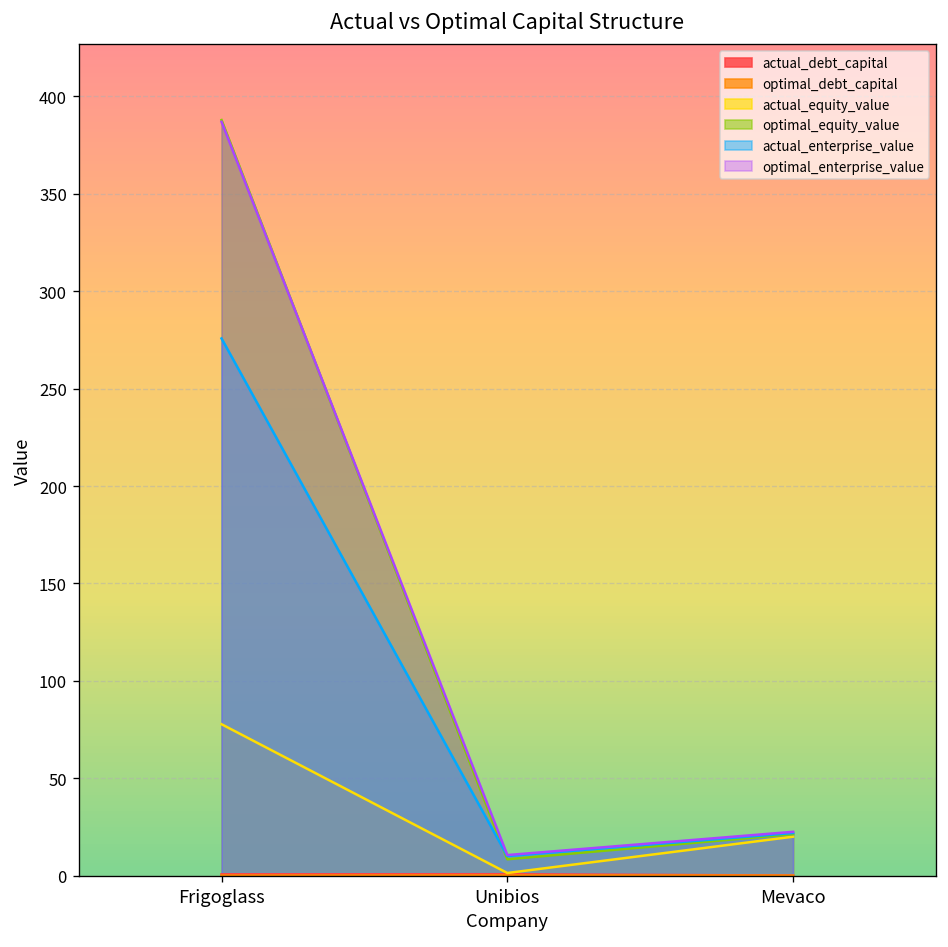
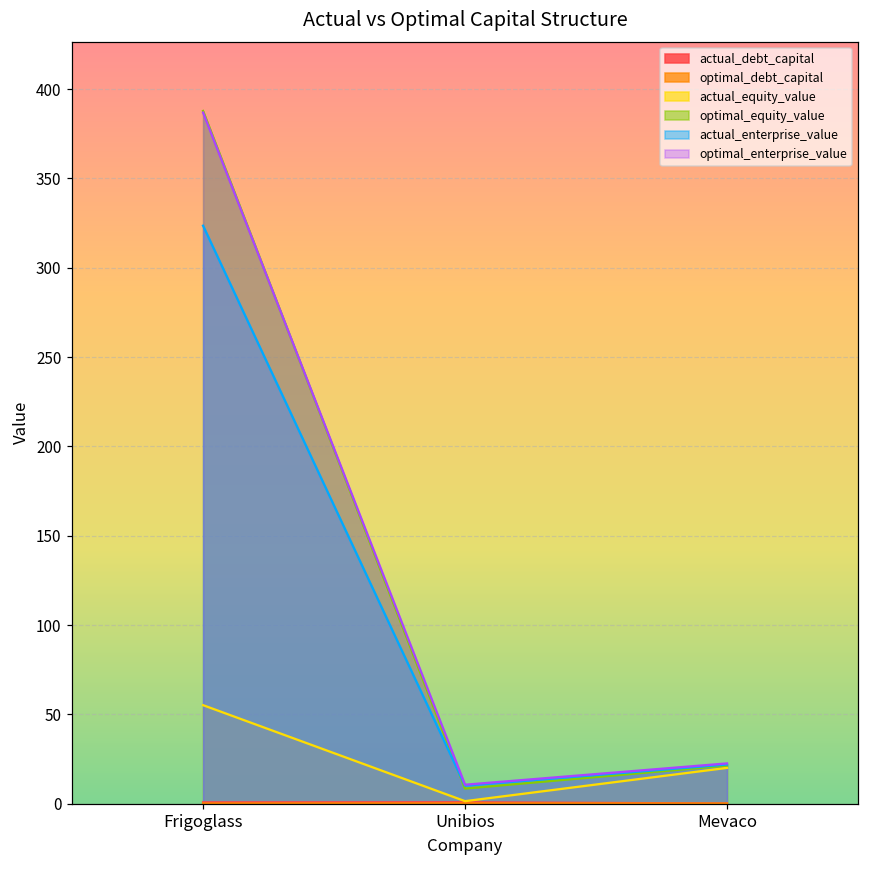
  {
    "actual_equity_value": {
-     "Frigoglass": 78
+     "Frigoglass": 55
    },
    "optimal_equity_value": {
      "Unibios": 9
    },
    "actual_enterprise_value": {
-     "Frigoglass": 276
+     "Frigoglass": 324
    }
  }
